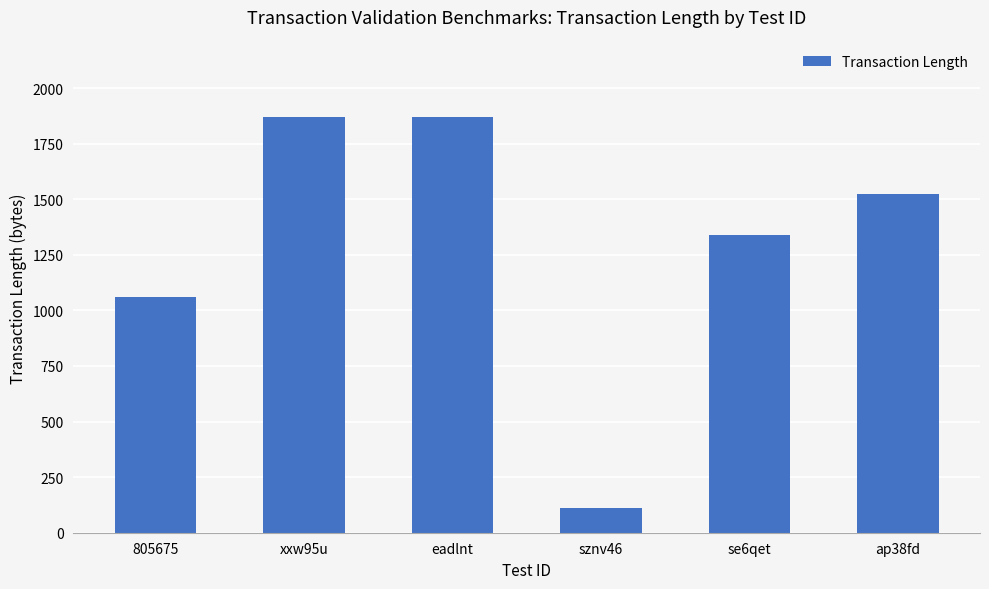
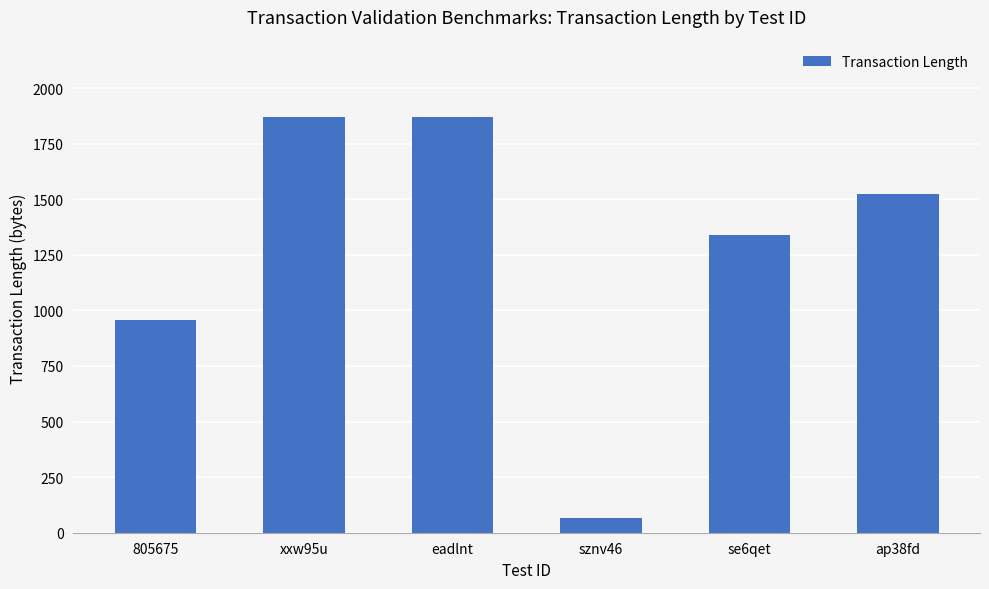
  {
-   "805675": 1060,
+   "805675": 960,
    "xxw95u": 1870,
    "eadlnt": 1870,
-   "sznv46": 110,
+   "sznv46": 70,
    "se6qet": 1340,
    "ap38fd": 1520
  }
